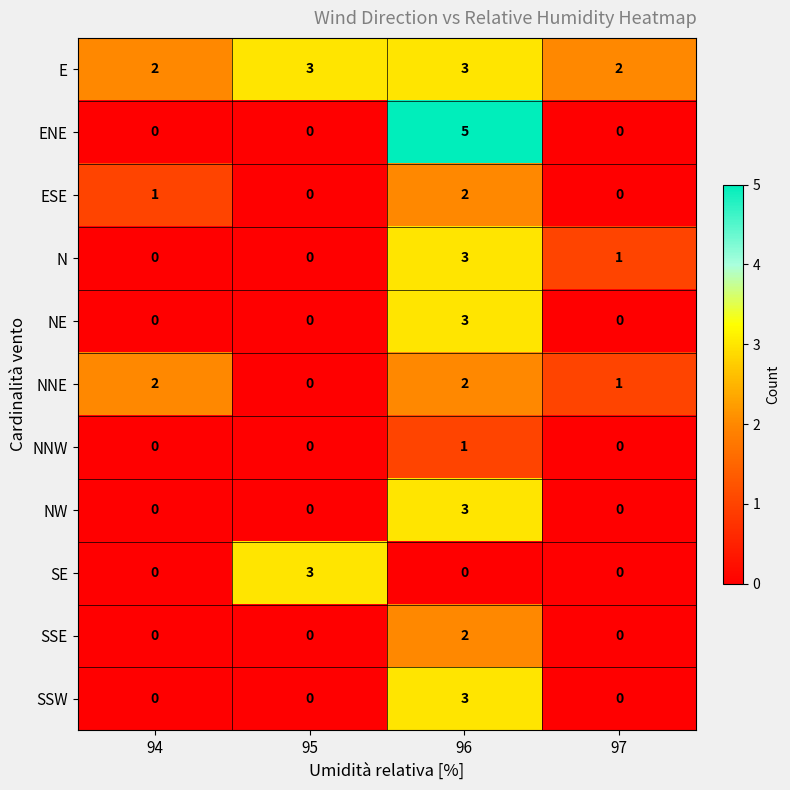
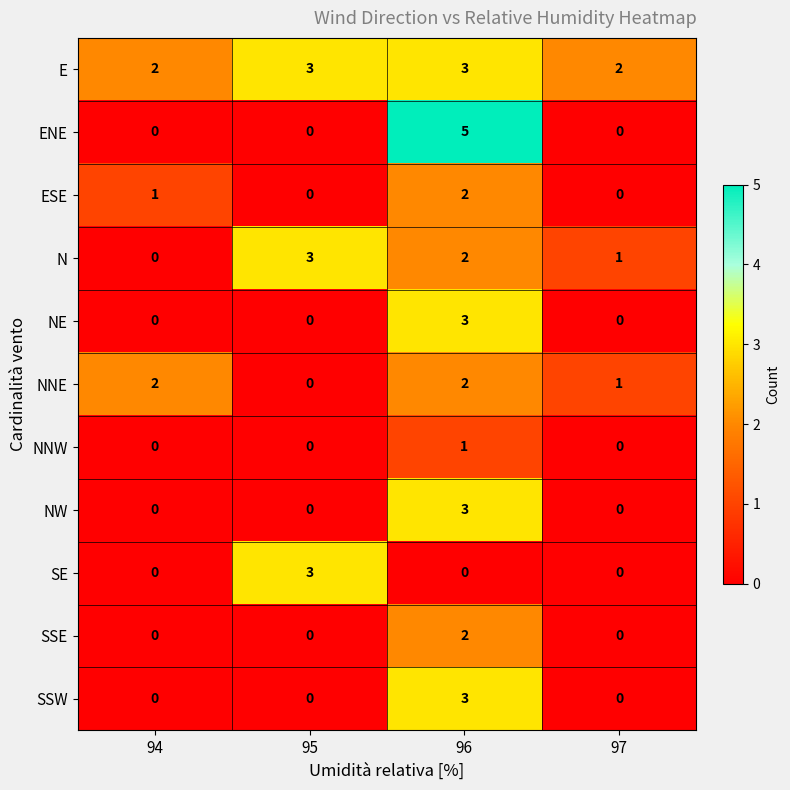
  {
    "E": {
      "94": 2,
      "95": 3,
      "96": 3,
      "97": 2
    },
    "ENE": {
      "94": 0,
      "95": 0,
      "96": 5,
      "97": 0
    },
    "ESE": {
      "94": 1,
      "95": 0,
      "96": 2,
      "97": 0
    },
    "N": {
      "94": 0,
-     "95": 0,
-     "96": 3,
+     "95": 3,
+     "96": 2,
      "97": 1
    },
    "NE": {
      "94": 0,
      "95": 0,
      "96": 3,
      "97": 0
    },
    "NNE": {
      "94": 2,
      "95": 0,
      "96": 2,
      "97": 1
    },
    "NNW": {
      "94": 0,
      "95": 0,
      "96": 1,
      "97": 0
    },
    "NW": {
      "94": 0,
      "95": 0,
      "96": 3,
      "97": 0
    },
    "SE": {
      "94": 0,
      "95": 3,
      "96": 0,
      "97": 0
    },
    "SSE": {
      "94": 0,
      "95": 0,
      "96": 2,
      "97": 0
    },
    "SSW": {
      "94": 0,
      "95": 0,
      "96": 3,
      "97": 0
    }
  }
